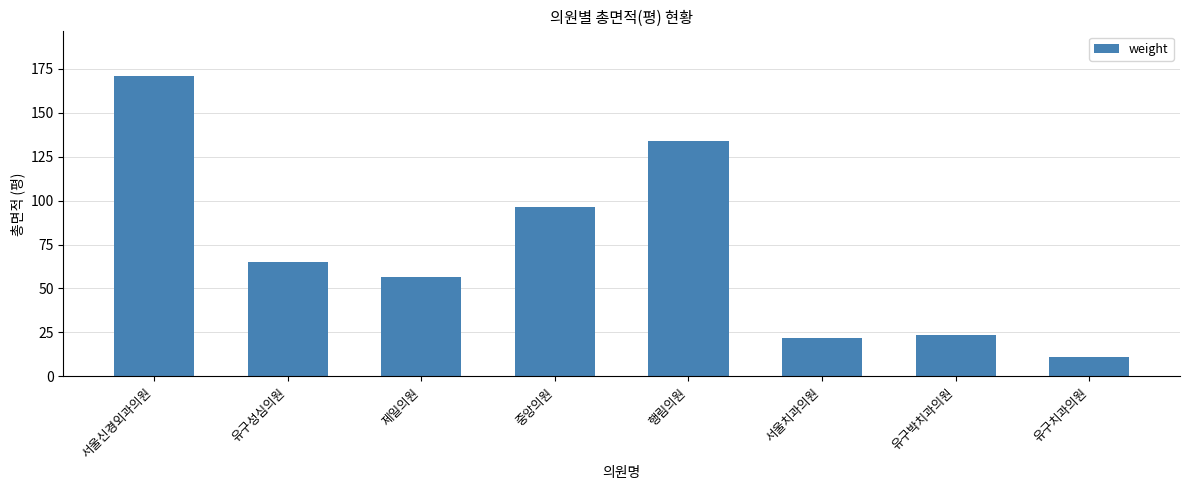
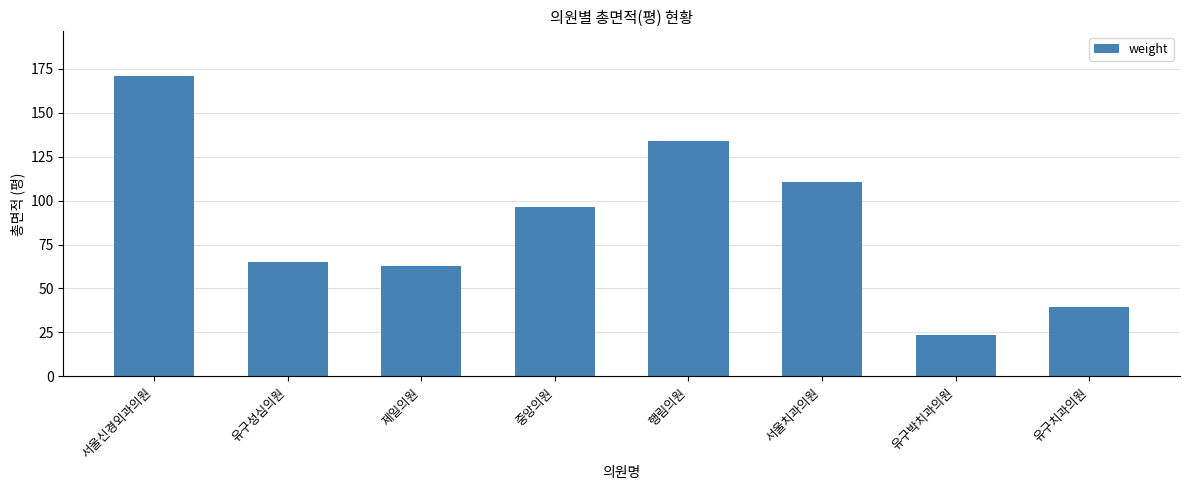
  {
    "서울신경외과의원": 171,
    "유구성심의원": 65,
-   "제일의원": 56,
+   "제일의원": 63,
    "중앙의원": 96,
    "행림의원": 134,
-   "서울치과의원": 22,
+   "서울치과의원": 111,
    "유구박치과의원": 24,
-   "유구치과의원": 11
+   "유구치과의원": 40
  }
